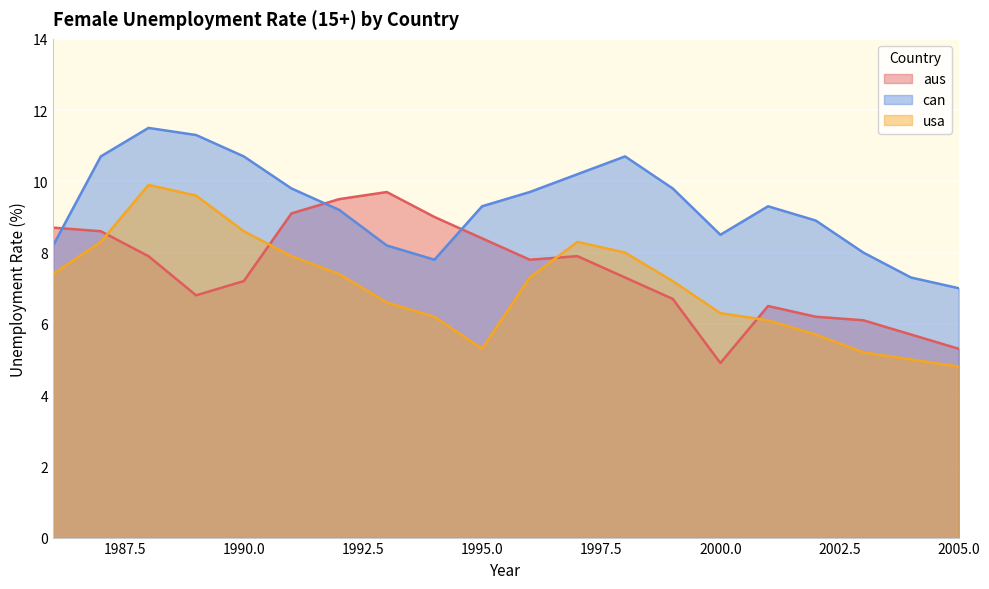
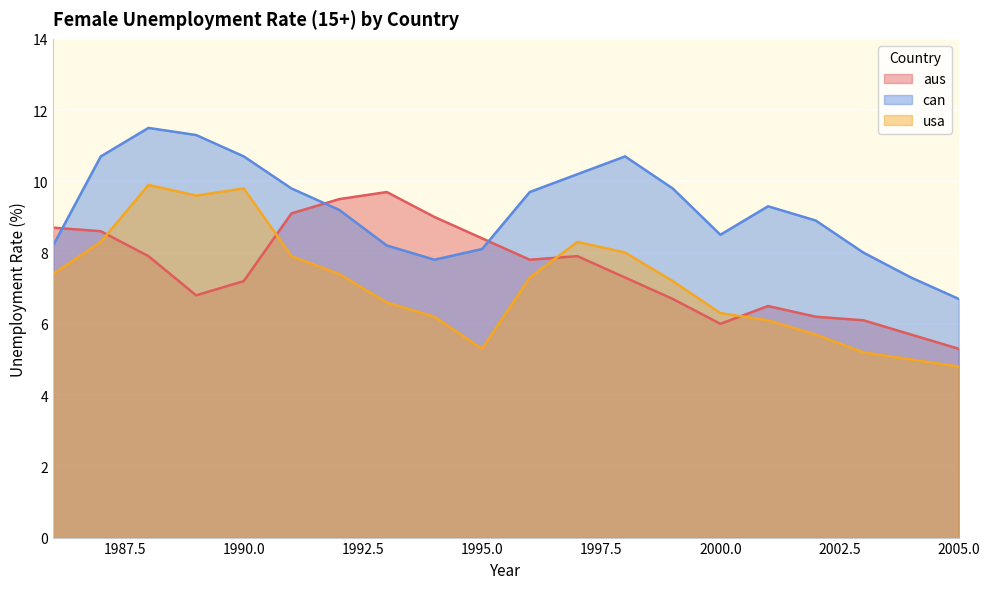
  {
    "aus": {
      "1990.0": 7.2,
      "1995.0": 8.4,
-     "2000.0": 4.9,
+     "2000.0": 6.0,
      "2005.0": 5.3
    },
    "can": {
      "1990.0": 10.7,
-     "1995.0": 9.3,
+     "1995.0": 8.1,
      "2000.0": 8.5,
-     "2005.0": 7.0
+     "2005.0": 6.7
    },
    "usa": {
-     "1990.0": 8.6,
+     "1990.0": 9.8,
      "1995.0": 5.3,
      "2000.0": 6.3,
      "2005.0": 4.8
    }
  }
